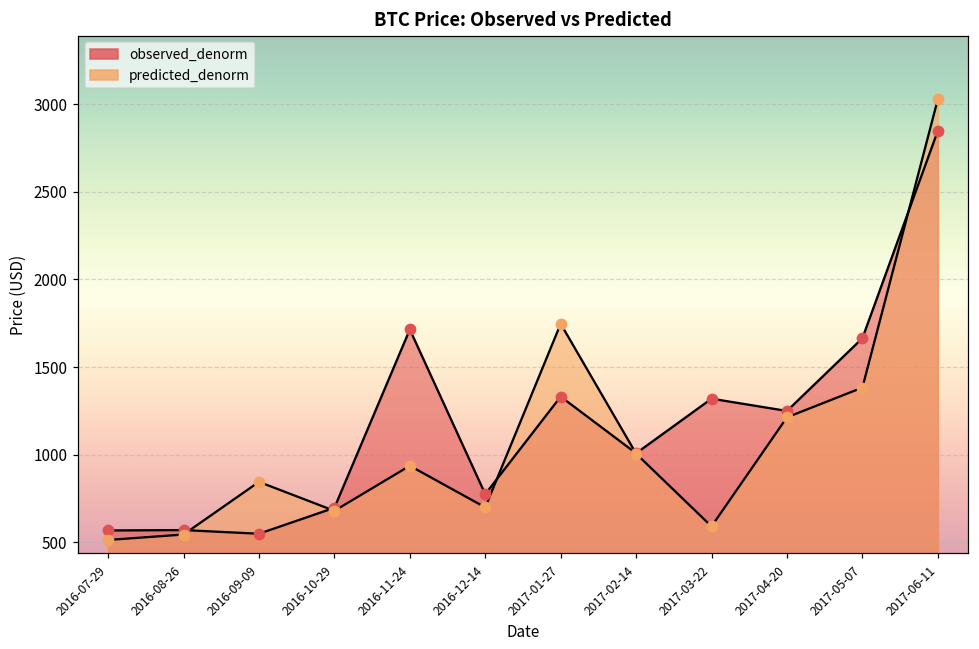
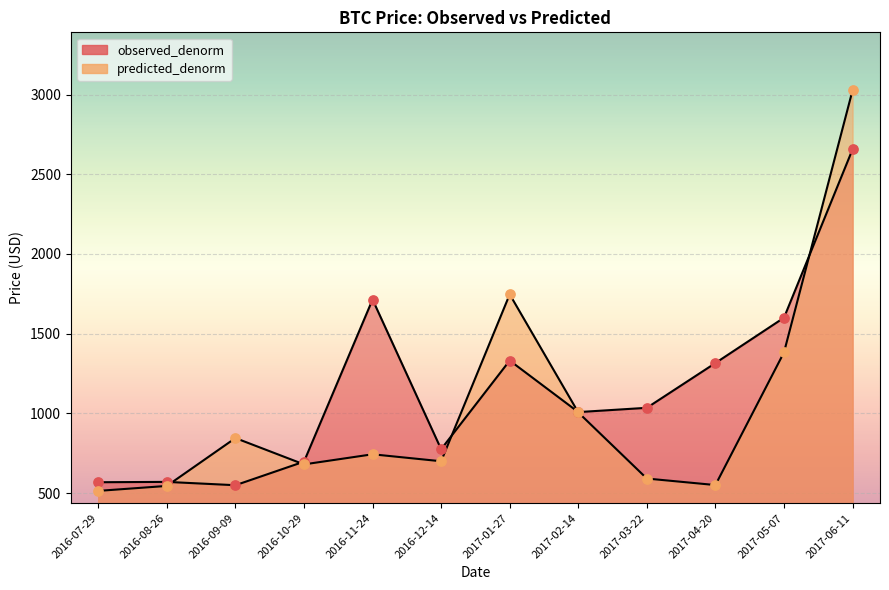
  {
    "observed_denorm": {
      "2016-07-29": 570,
      "2016-08-26": 570,
      "2016-09-09": 550,
      "2016-10-29": 700,
      "2016-11-24": 1710,
      "2016-12-14": 780,
      "2017-01-27": 1330,
-     "2017-03-22": 1320,
-     "2017-04-20": 1250,
-     "2017-05-07": 1660,
-     "2017-06-11": 2850
+     "2017-03-22": 1040,
+     "2017-04-20": 1320,
+     "2017-05-07": 1600,
+     "2017-06-11": 2660
    },
    "predicted_denorm": {
      "2016-07-29": 510,
      "2016-08-26": 540,
      "2016-09-09": 850,
      "2016-10-29": 680,
-     "2016-11-24": 940,
+     "2016-11-24": 740,
      "2016-12-14": 700,
      "2017-01-27": 1750,
      "2017-03-22": 590,
-     "2017-04-20": 1210,
+     "2017-04-20": 550,
      "2017-05-07": 1380,
      "2017-06-11": 3030
    }
  }
